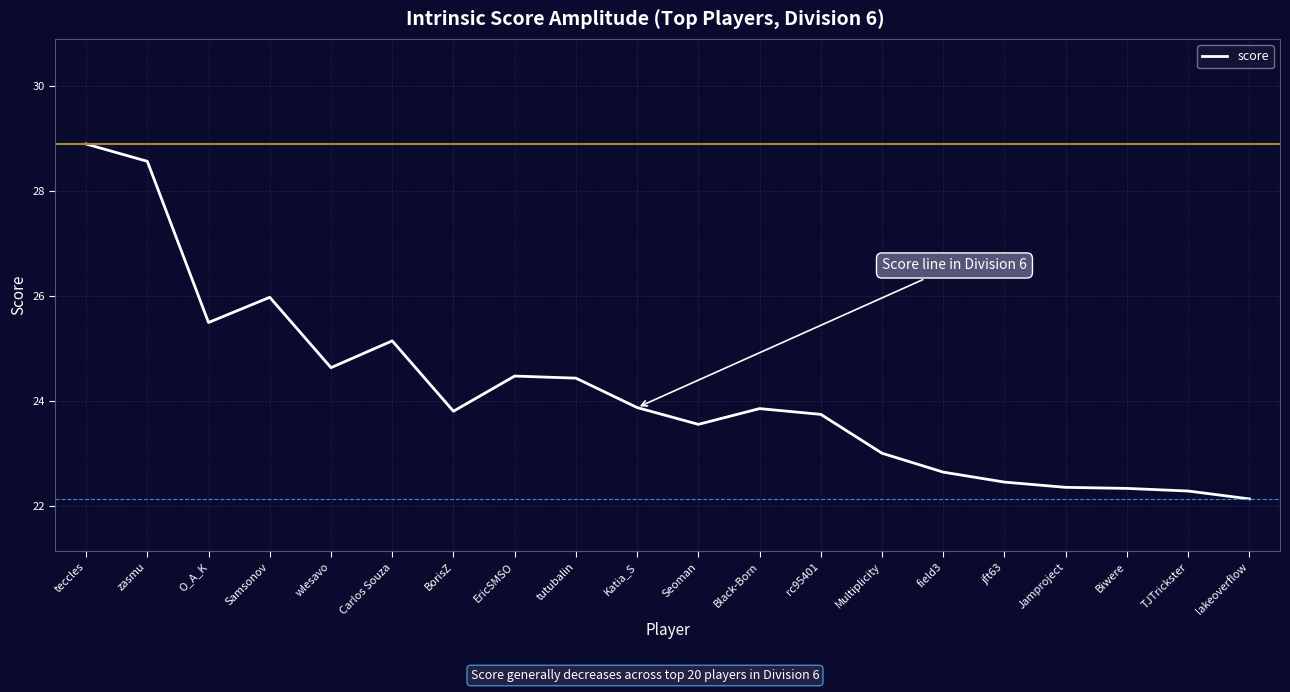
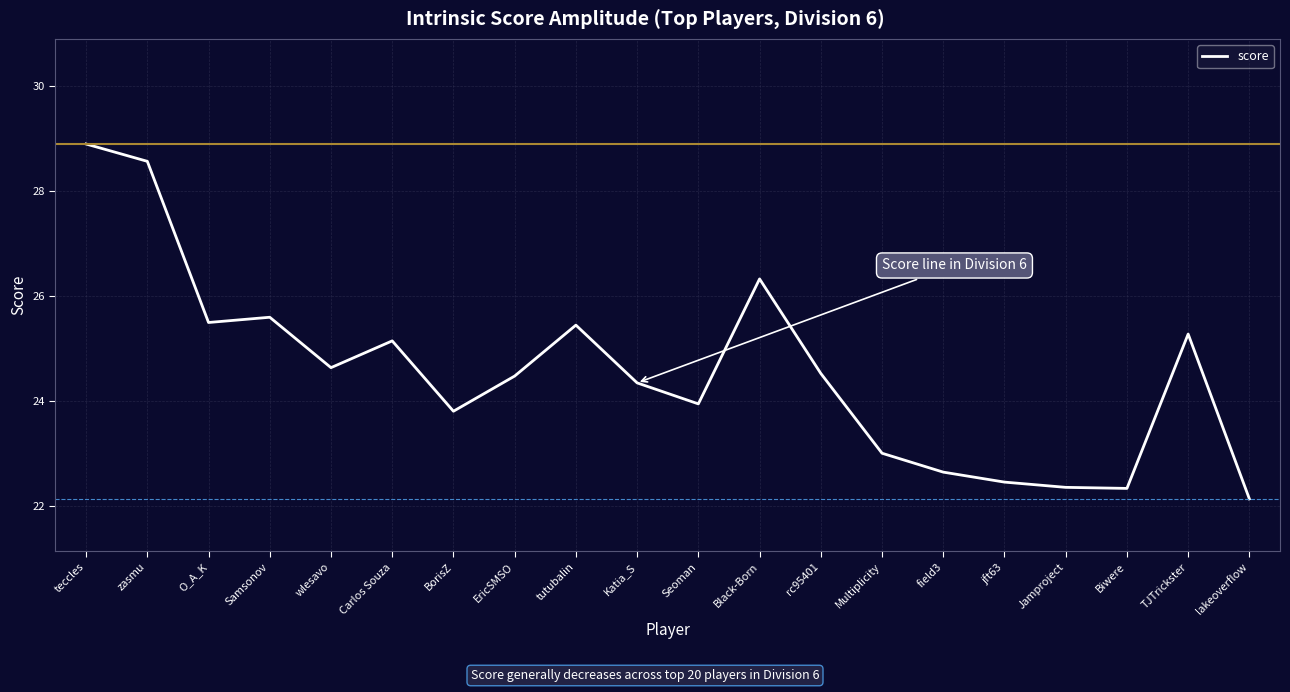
  {
    "teccles": 28.9,
    "zasmu": 28.6,
    "O_A_K": 25.5,
-   "Samsonov": 26.0,
+   "Samsonov": 25.6,
    "wlesavo": 24.6,
    "Carlos Souza": 25.1,
    "BorisZ": 23.8,
    "EricSMSO": 24.5,
-   "tutubalin": 24.4,
-   "Katia_S": 23.9,
-   "Seoman": 23.6,
-   "Black-Born": 23.9,
-   "rc95401": 23.7,
+   "tutubalin": 25.4,
+   "Katia_S": 24.3,
+   "Seoman": 23.9,
+   "Black-Born": 26.3,
+   "rc95401": 24.5,
    "Multiplicity": 23.0,
    "field3": 22.6,
    "jft63": 22.5,
    "Jamproject": 22.4,
    "Biwere": 22.3,
-   "TJTrickster": 22.3,
+   "TJTrickster": 25.3,
    "lakeoverflow": 22.1
  }
